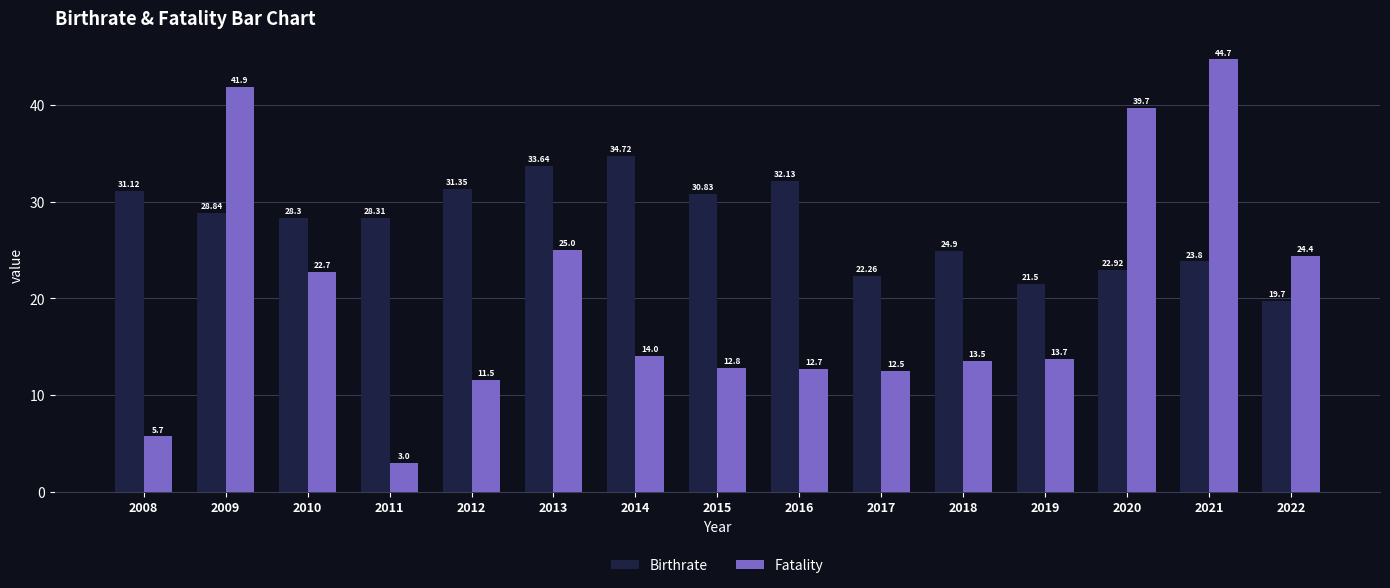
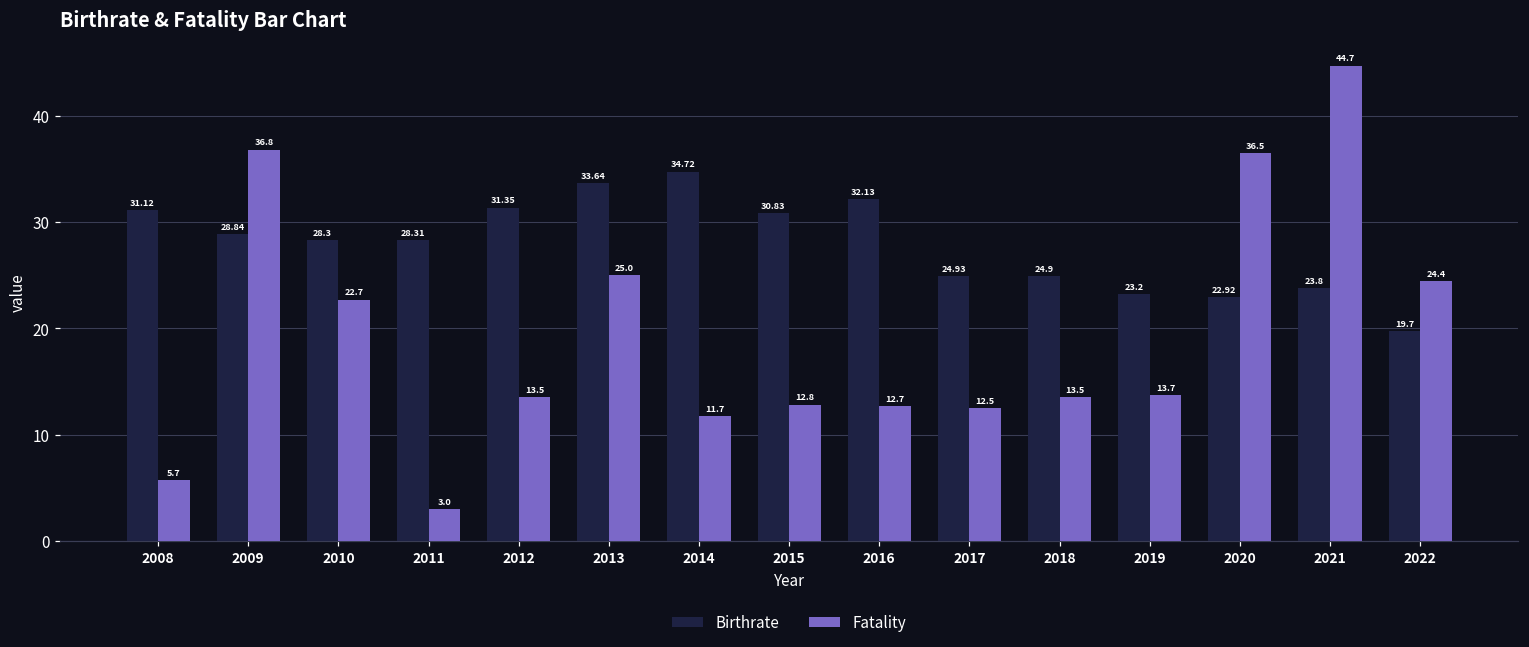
  {
    "Birthrate": {
      "2008": 31.12,
      "2009": 28.84,
      "2010": 28.3,
      "2011": 28.31,
      "2012": 31.35,
      "2013": 33.64,
      "2014": 34.72,
      "2015": 30.83,
      "2016": 32.13,
-     "2017": 22.26,
+     "2017": 24.93,
      "2018": 24.9,
-     "2019": 21.5,
+     "2019": 23.2,
      "2020": 22.92,
      "2021": 23.8,
      "2022": 19.7
    },
    "Fatality": {
      "2008": 5.7,
-     "2009": 41.9,
+     "2009": 36.8,
      "2010": 22.7,
      "2011": 3.0,
-     "2012": 11.5,
+     "2012": 13.5,
      "2013": 25.0,
-     "2014": 14.0,
+     "2014": 11.7,
      "2015": 12.8,
      "2016": 12.7,
      "2017": 12.5,
      "2018": 13.5,
      "2019": 13.7,
-     "2020": 39.7,
+     "2020": 36.5,
      "2021": 44.7,
      "2022": 24.4
    }
  }
